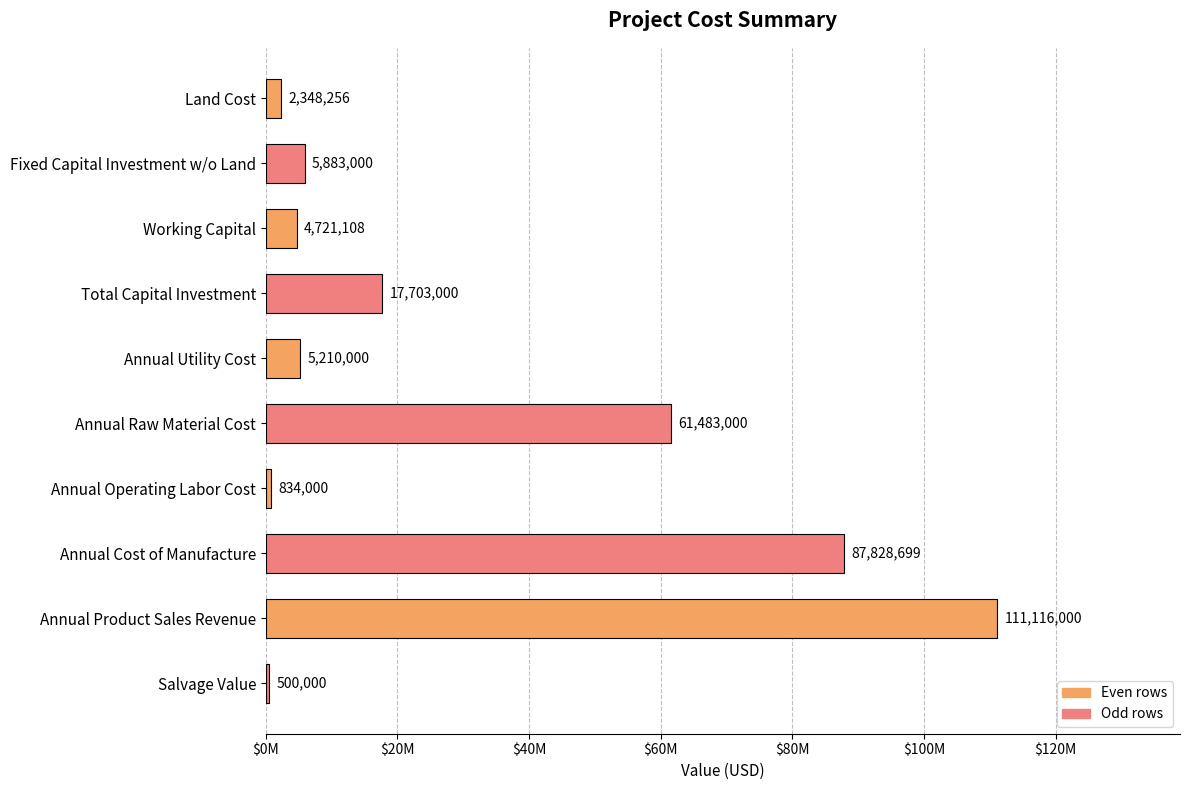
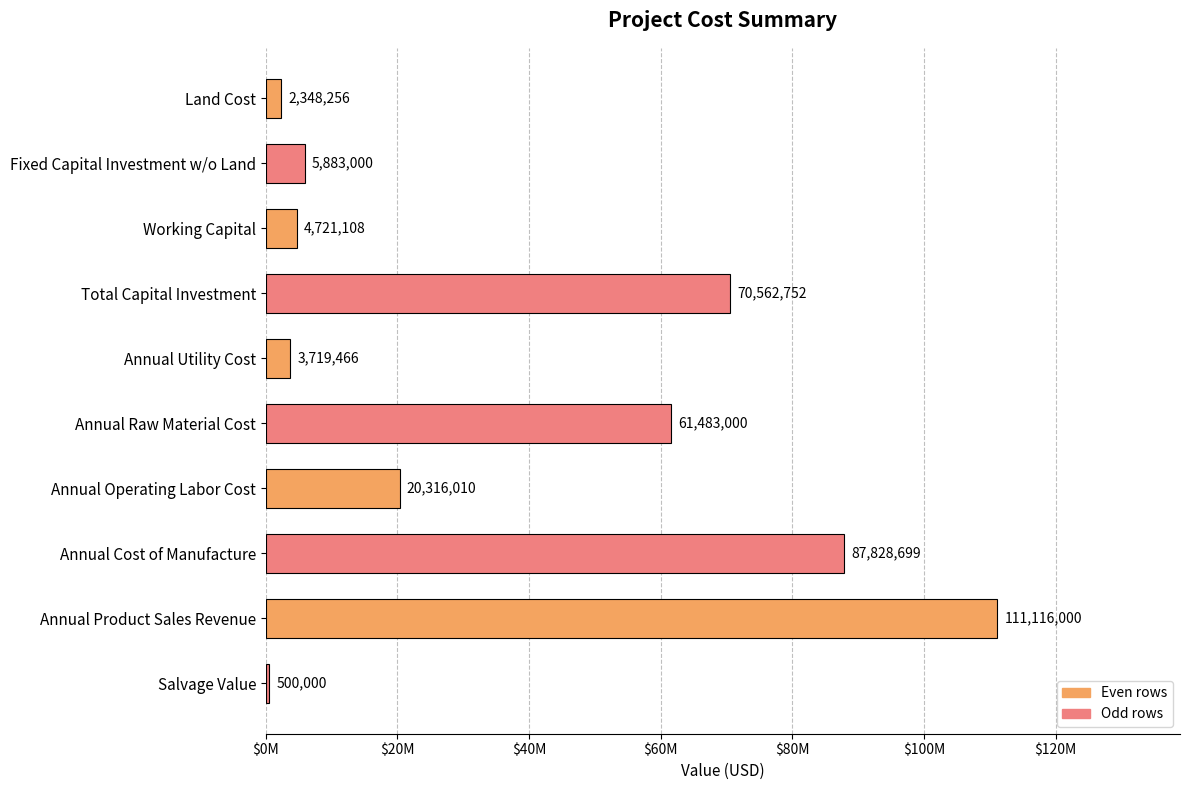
  {
    "Land Cost": "2,348,256",
    "Fixed Capital Investment w/o Land": "5,883,000",
    "Working Capital": "4,721,108",
-   "Total Capital Investment": "17,703,000",
-   "Annual Utility Cost": "5,210,000",
+   "Total Capital Investment": "70,562,752",
+   "Annual Utility Cost": "3,719,466",
    "Annual Raw Material Cost": "61,483,000",
-   "Annual Operating Labor Cost": "834,000",
+   "Annual Operating Labor Cost": "20,316,010",
    "Annual Cost of Manufacture": "87,828,699",
    "Annual Product Sales Revenue": "111,116,000",
    "Salvage Value": "500,000"
  }
